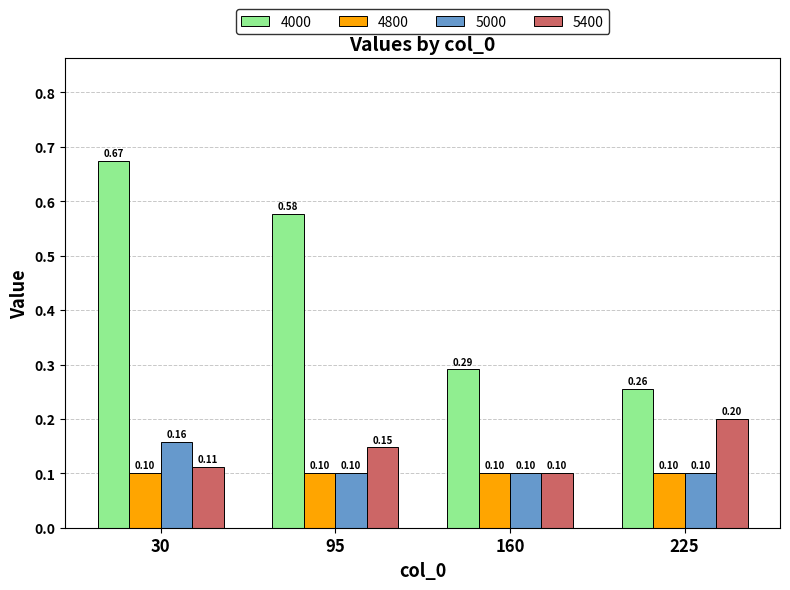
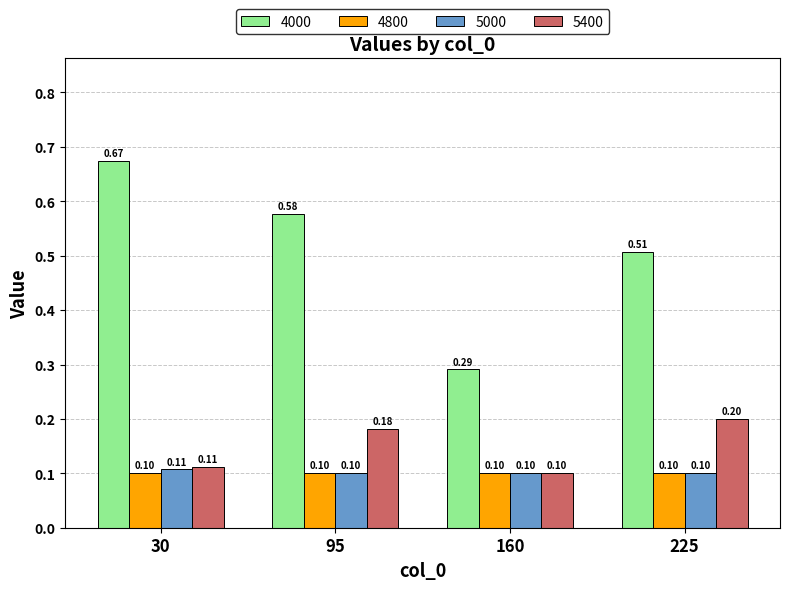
  {
    "4000": {
      "30": 0.67,
      "95": 0.58,
      "160": 0.29,
-     "225": 0.26
+     "225": 0.51
    },
    "4800": {
      "30": 0.10,
      "95": 0.10,
      "160": 0.10,
      "225": 0.10
    },
    "5000": {
-     "30": 0.16,
+     "30": 0.11,
      "95": 0.10,
      "160": 0.10,
      "225": 0.10
    },
    "5400": {
      "30": 0.11,
-     "95": 0.15,
+     "95": 0.18,
      "160": 0.10,
      "225": 0.20
    }
  }
